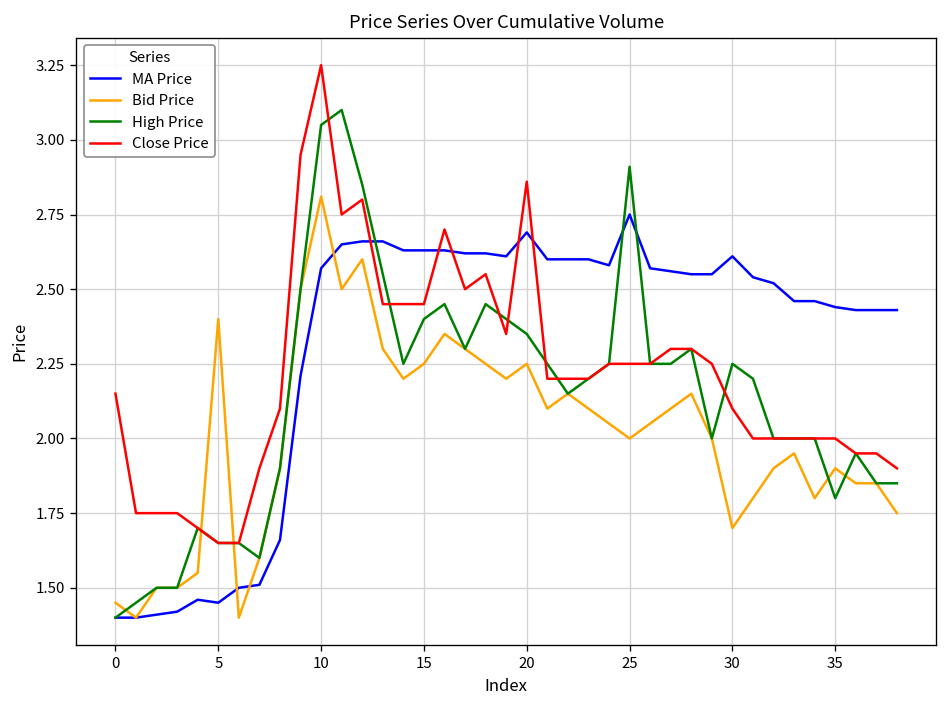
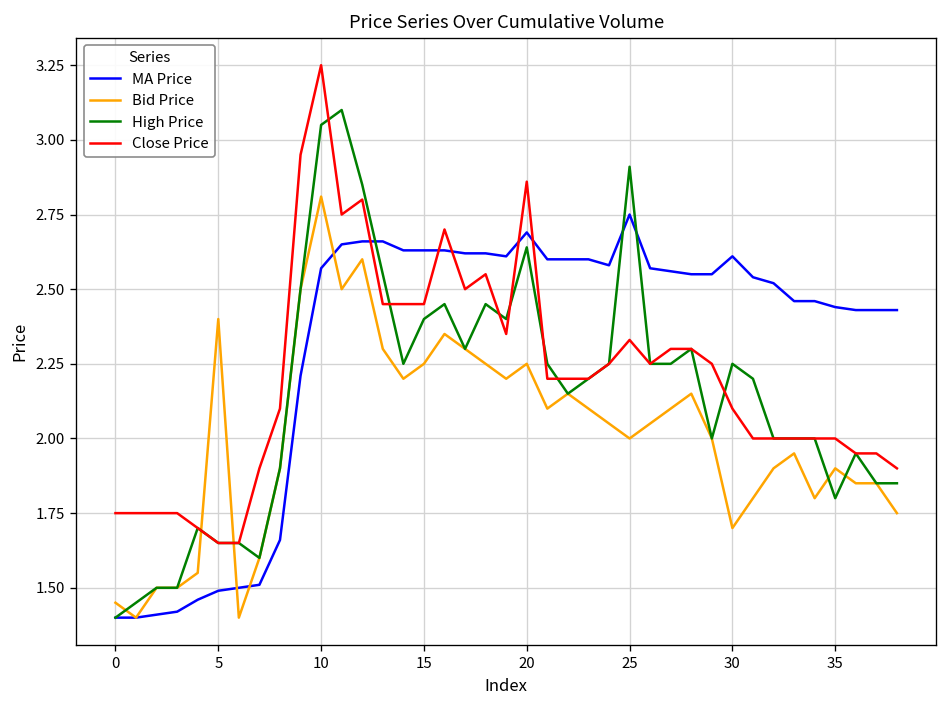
  {
    "MA Price": {
-     "5": 1.45,
+     "5": 1.49,
      "10": 2.57,
      "15": 2.63,
      "20": 2.69,
      "25": 2.75,
      "30": 2.61,
      "35": 2.44
    },
    "Bid Price": {
      "0": 1.45,
      "5": 2.40,
      "10": 2.81,
      "15": 2.25,
      "20": 2.25,
      "25": 2.00,
      "30": 1.70,
      "35": 1.90
    },
    "High Price": {
      "10": 3.05,
      "15": 2.40,
-     "20": 2.35,
+     "20": 2.64,
      "25": 2.91,
      "30": 2.25,
      "35": 1.80
    },
    "Close Price": {
-     "0": 2.15,
+     "0": 1.75,
      "10": 3.25,
      "15": 2.45,
      "20": 2.86,
-     "25": 2.25,
+     "25": 2.33,
      "30": 2.10,
      "35": 2.00
    }
  }
